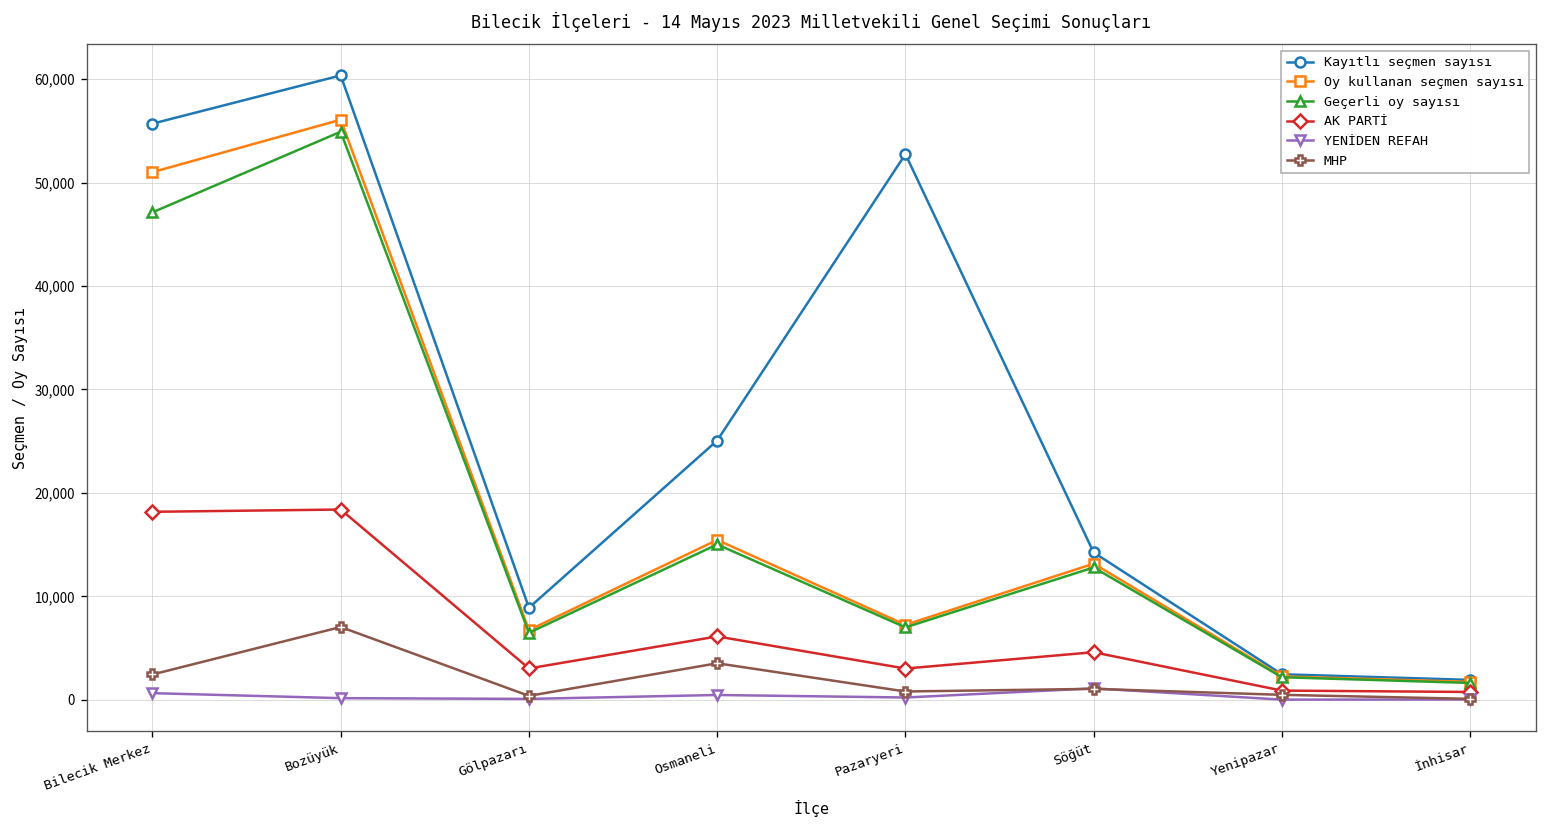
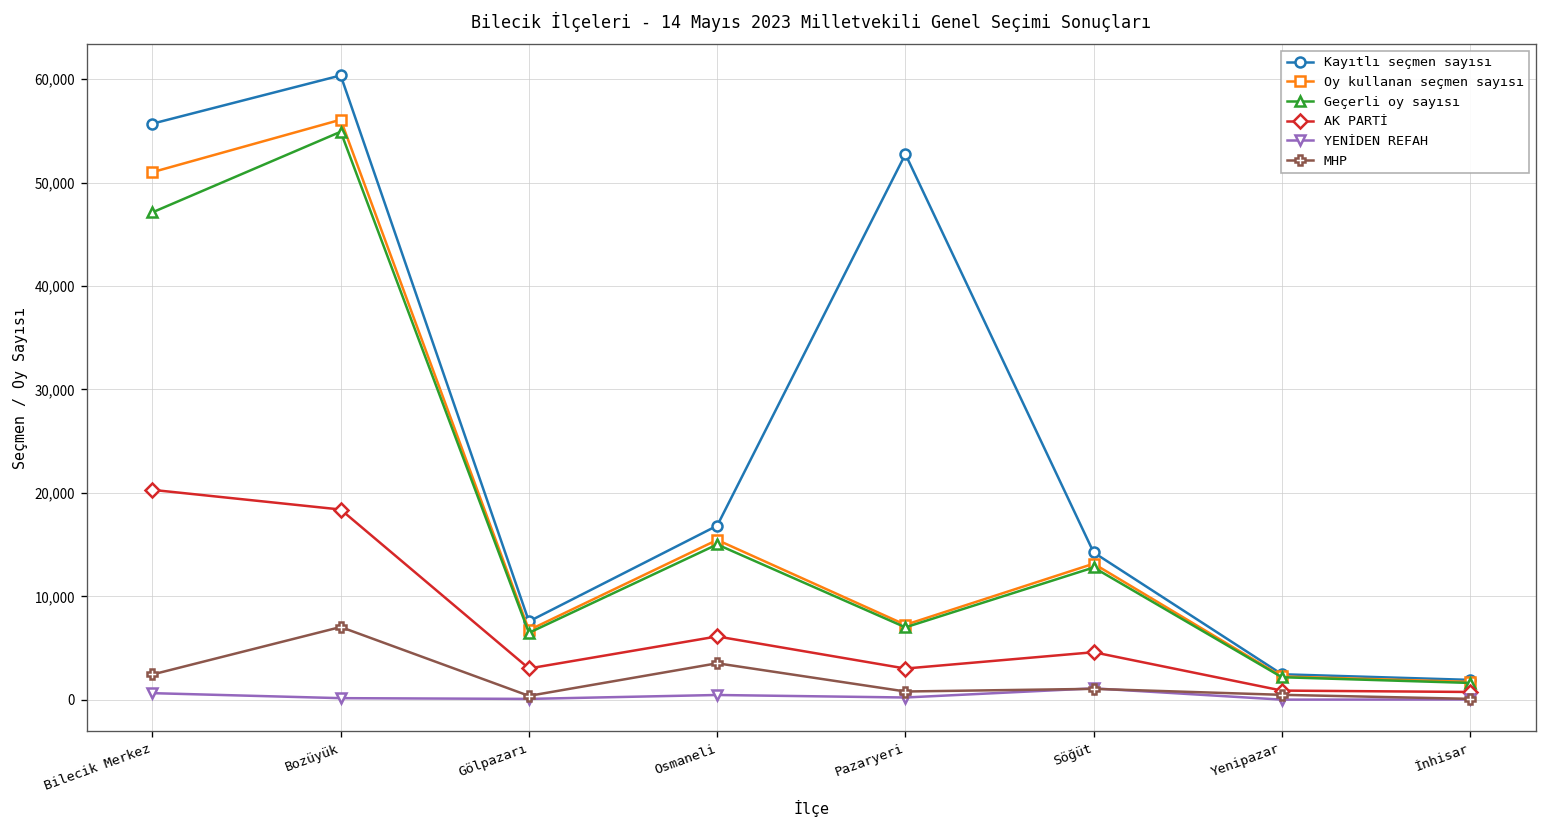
  {
    "Kayıtlı seçmen sayısı": {
      "Bilecik Merkez": "56,000",
      "Bozüyük": "60,000",
-     "Gölpazarı": "9,000",
-     "Osmaneli": "25,000",
+     "Gölpazarı": "8,000",
+     "Osmaneli": "17,000",
      "Pazaryeri": "53,000",
      "Söğüt": "14,000"
    },
    "Oy kullanan seçmen sayısı": {
      "Bilecik Merkez": "51,000",
      "Bozüyük": "56,000",
      "Osmaneli": "15,000",
      "Söğüt": "13,000"
    },
    "Geçerli oy sayısı": {
      "Bilecik Merkez": "47,000",
      "Bozüyük": "55,000",
      "Osmaneli": "15,000",
      "Söğüt": "13,000"
    },
    "AK PARTİ": {
-     "Bilecik Merkez": "18,000",
+     "Bilecik Merkez": "20,000",
      "Bozüyük": "18,000",
      "Gölpazarı": "3,000",
      "Osmaneli": "6,000",
      "Pazaryeri": "3,000",
      "Söğüt": "5,000",
      "Yenipazar": "1,000",
      "İnhisar": "1,000"
    },
    "YENİDEN REFAH": {
      "Bilecik Merkez": "1,000",
      "Bozüyük": "0",
      "Osmaneli": "0",
      "Pazaryeri": "0",
      "Yenipazar": "0"
    },
    "MHP": {
      "Bilecik Merkez": "2,000",
      "Bozüyük": "7,000",
      "Osmaneli": "4,000",
      "Pazaryeri": "1,000",
      "Yenipazar": "0"
    }
  }
